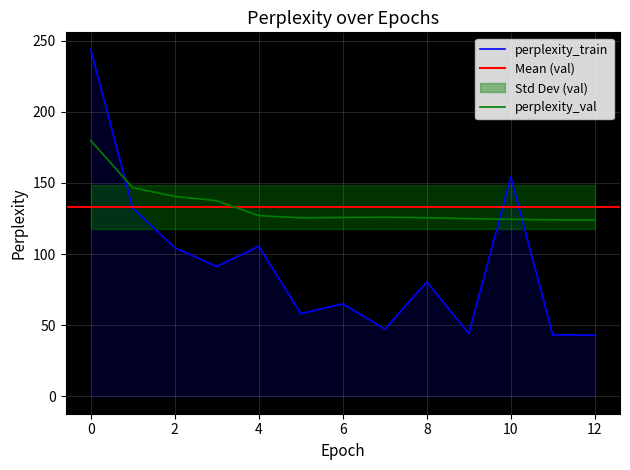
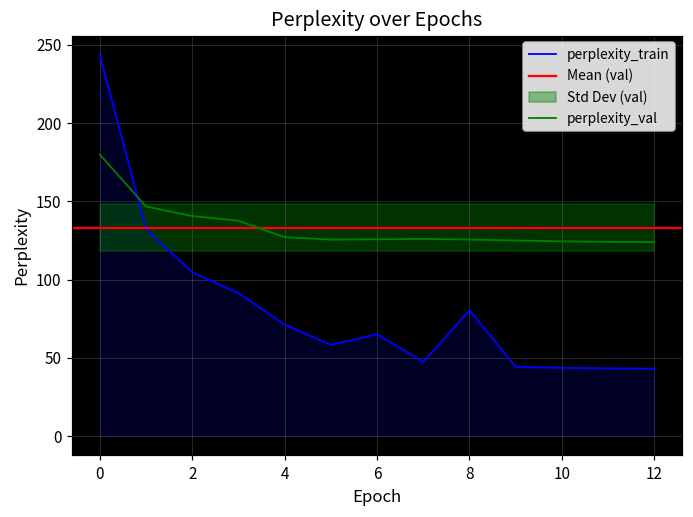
  {
    "perplexity_train": {
      "0": 244,
      "2": 105,
-     "4": 106,
+     "4": 71,
      "6": 65,
      "8": 80,
-     "10": 154,
+     "10": 44,
      "12": 43
    }
  }
